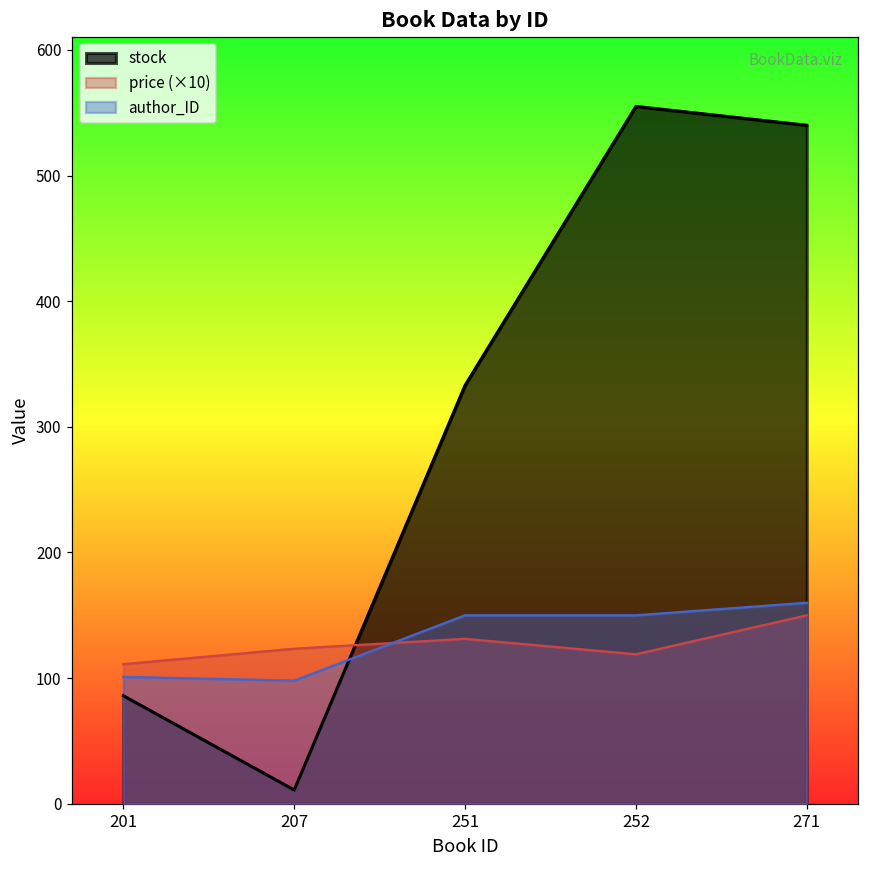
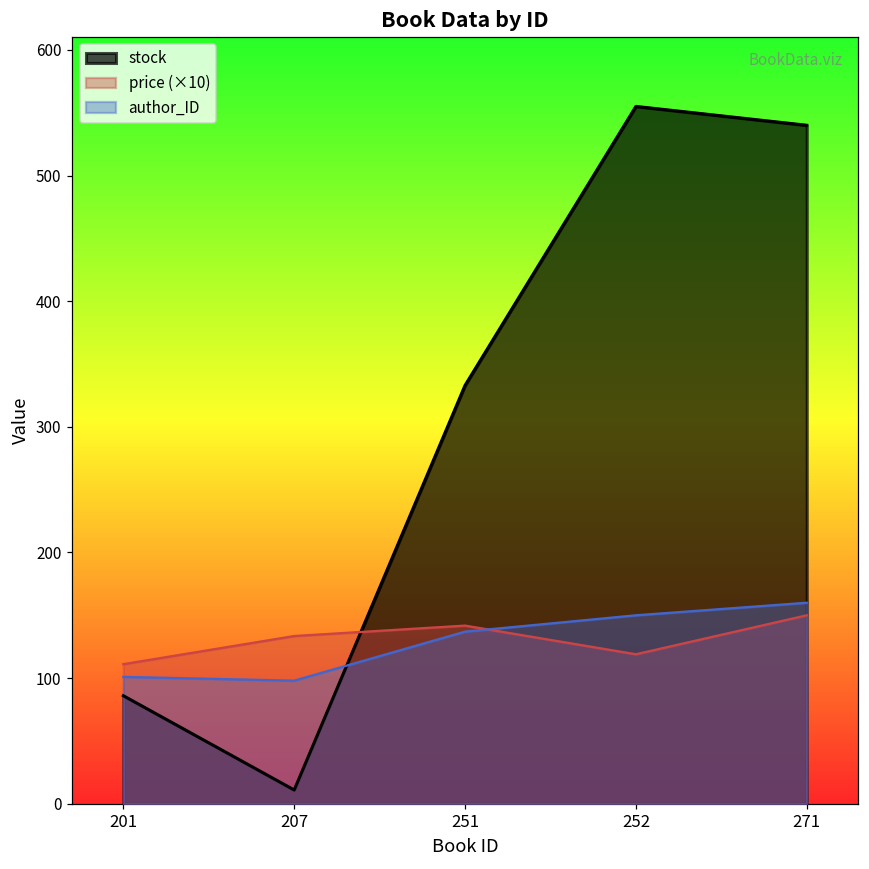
  {
    "stock": {
      "201": 86,
      "207": 11,
      "251": 333,
      "252": 555,
      "271": 540
    },
    "price (×10)": {
      "201": 111,
-     "207": 123,
-     "251": 131,
+     "207": 134,
+     "251": 142,
      "252": 119,
      "271": 150
    },
    "author_ID": {
      "201": 101,
      "207": 98,
-     "251": 150,
+     "251": 137,
      "252": 150,
      "271": 160
    }
  }
